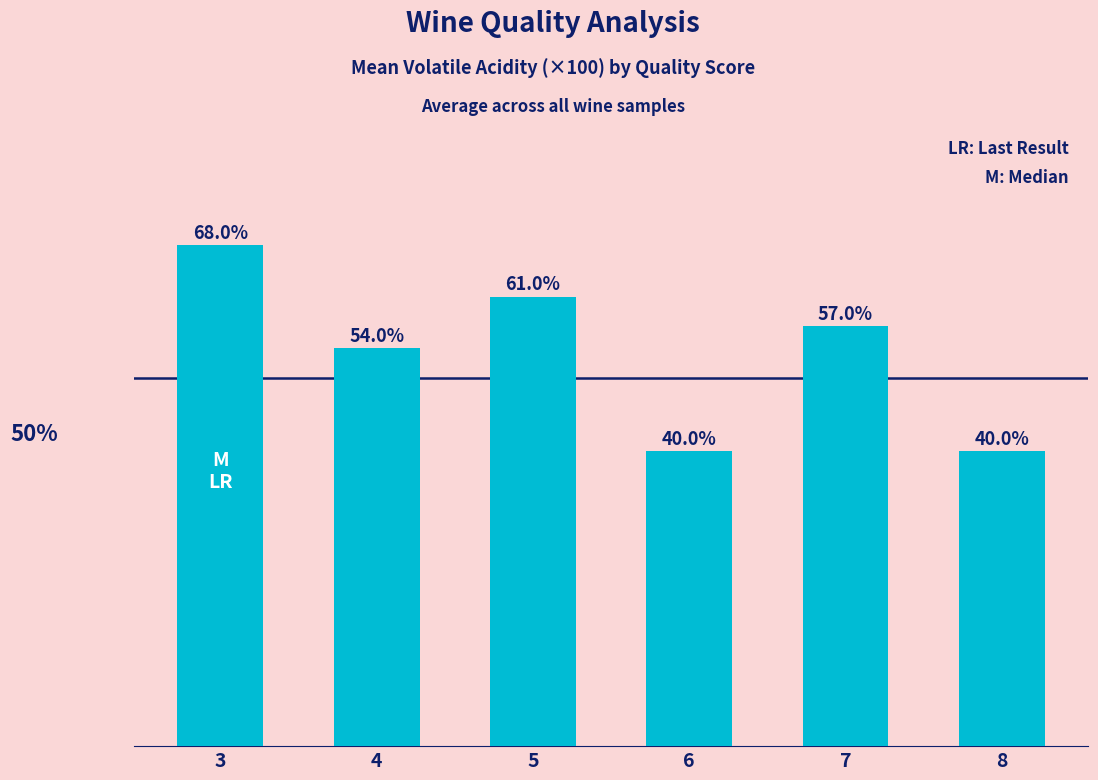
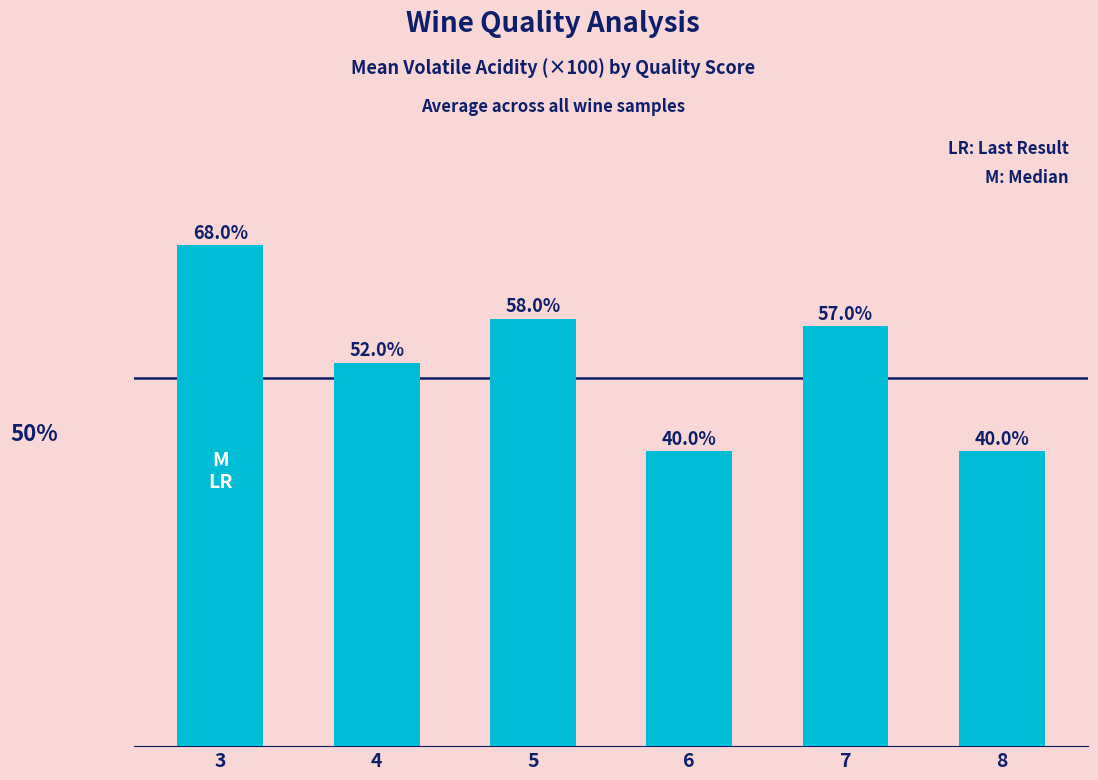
  {
    "3": "68.0%",
-   "4": "54.0%",
-   "5": "61.0%",
+   "4": "52.0%",
+   "5": "58.0%",
    "6": "40.0%",
    "7": "57.0%",
    "8": "40.0%"
  }
